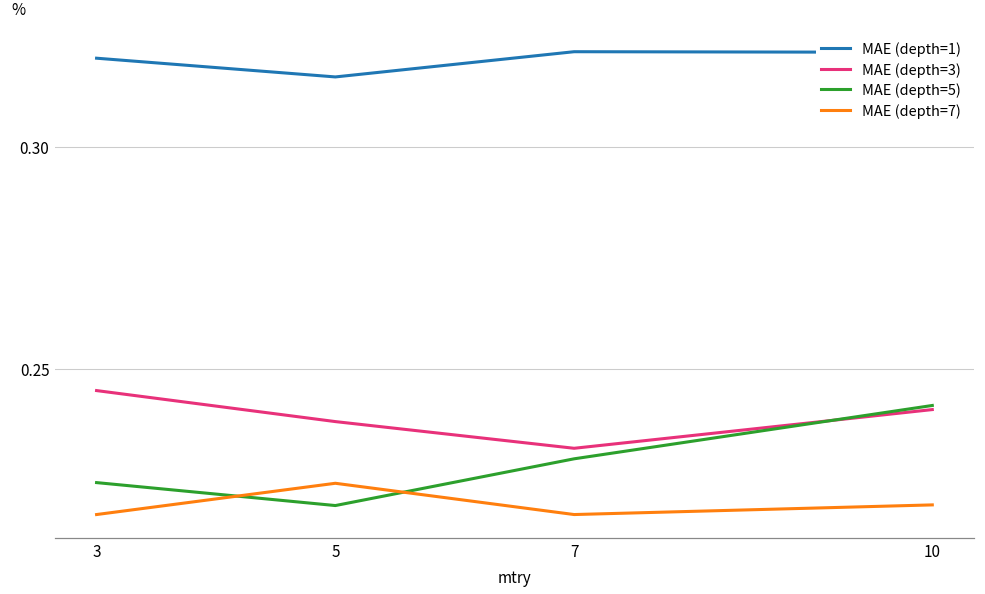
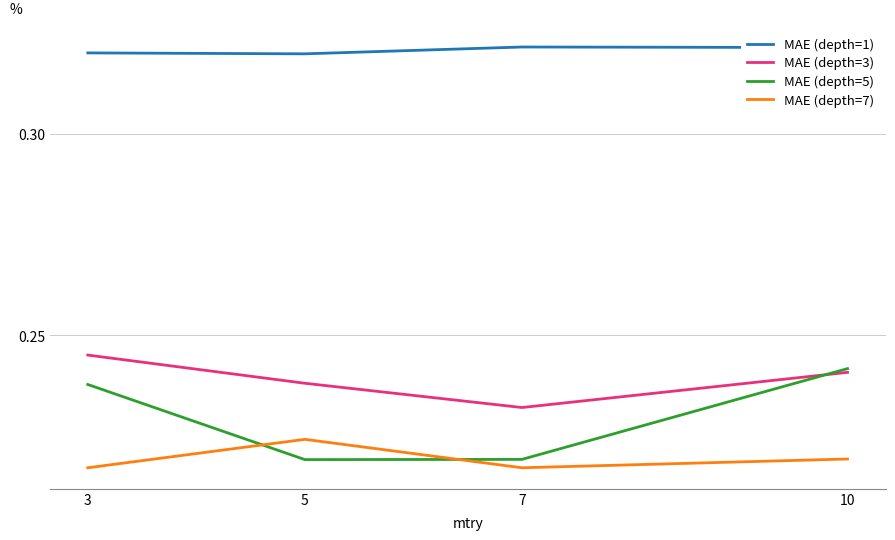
  {
    "MAE (depth=1)": {
      "3": 0.320,
-     "5": 0.316,
+     "5": 0.320,
      "7": 0.321
    },
    "MAE (depth=3)": {
      "3": 0.245,
      "5": 0.238,
      "7": 0.232,
      "10": 0.241
    },
    "MAE (depth=5)": {
-     "3": 0.224,
+     "3": 0.238,
      "5": 0.219,
-     "7": 0.230,
+     "7": 0.219,
      "10": 0.242
    },
    "MAE (depth=7)": {
      "3": 0.217,
      "5": 0.224,
      "7": 0.217,
      "10": 0.219
    }
  }
